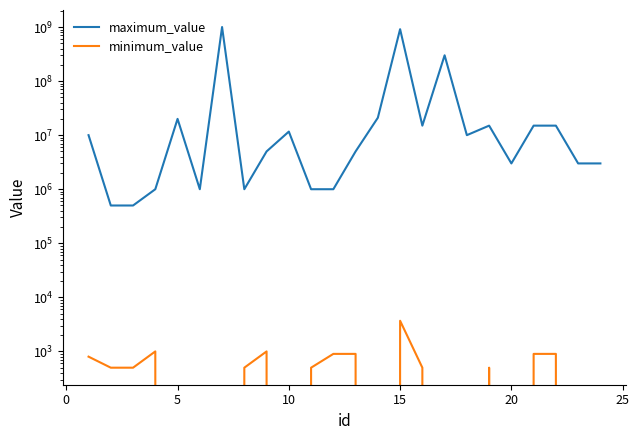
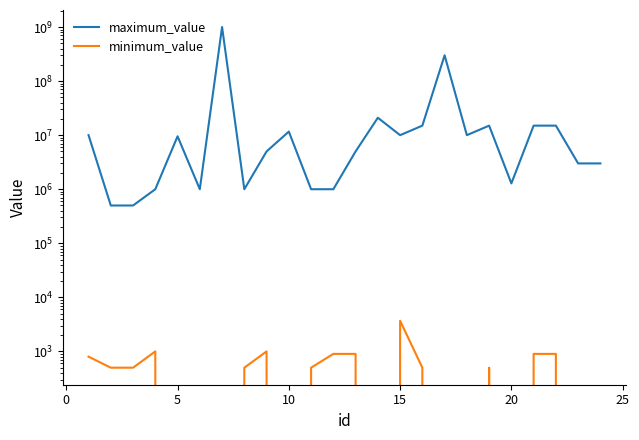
  {
    "maximum_value": {
-     "5": 20000000,
+     "5": 10000000,
      "10": 12000000,
-     "15": 900000000,
-     "20": 3000000
+     "15": 10000000,
+     "20": 1300000
    },
    "minimum_value": {
      "15": 4000
    }
  }
